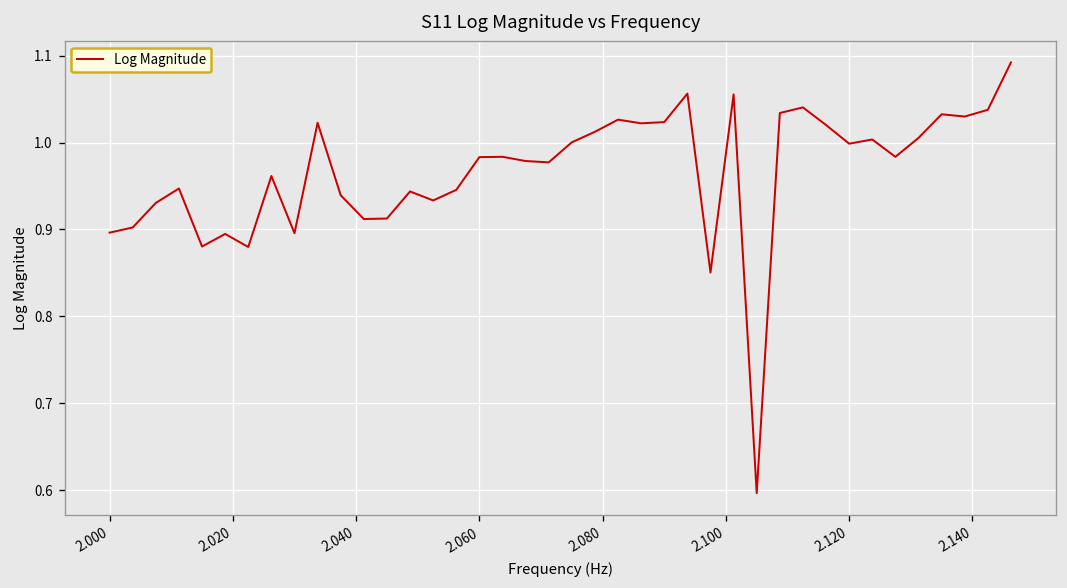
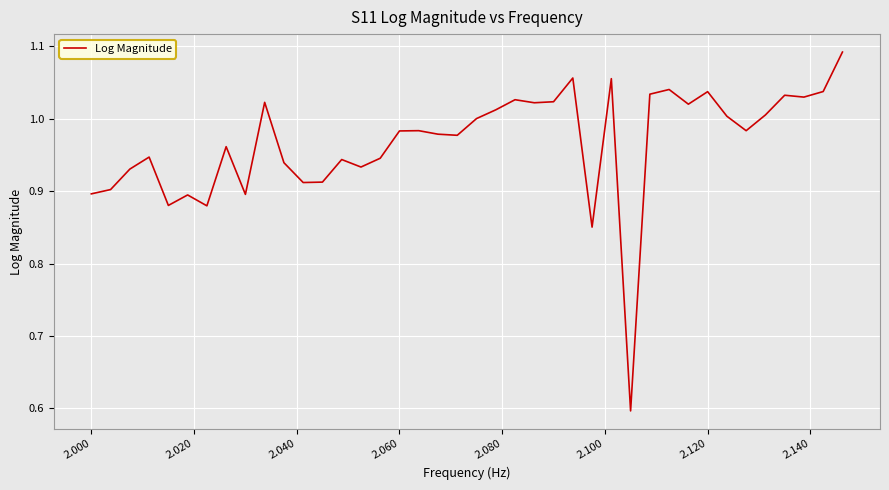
  {
    "2.000": 0.90,
    "2.060": 0.98,
-   "2.120": 1.00
+   "2.120": 1.04
  }
